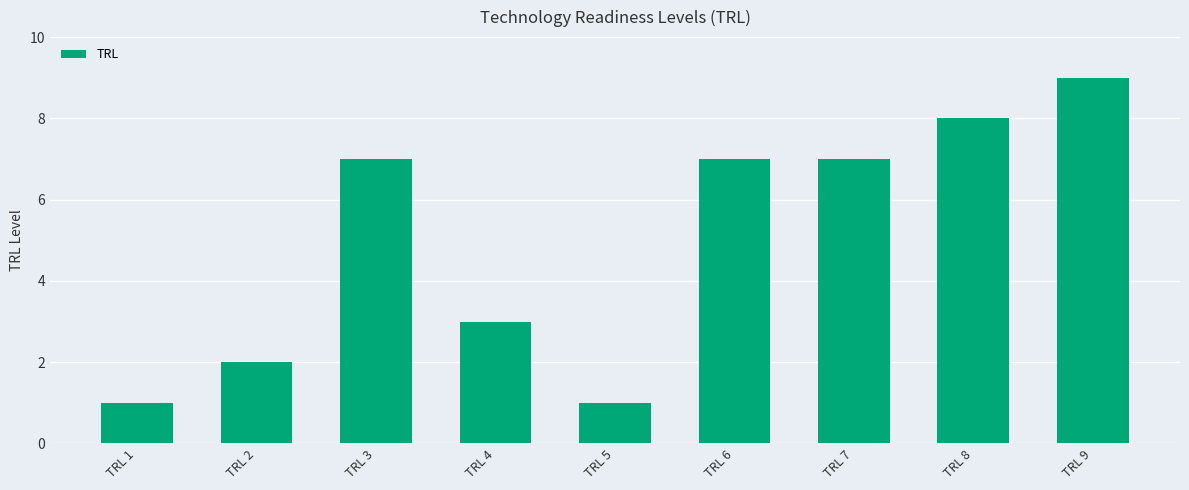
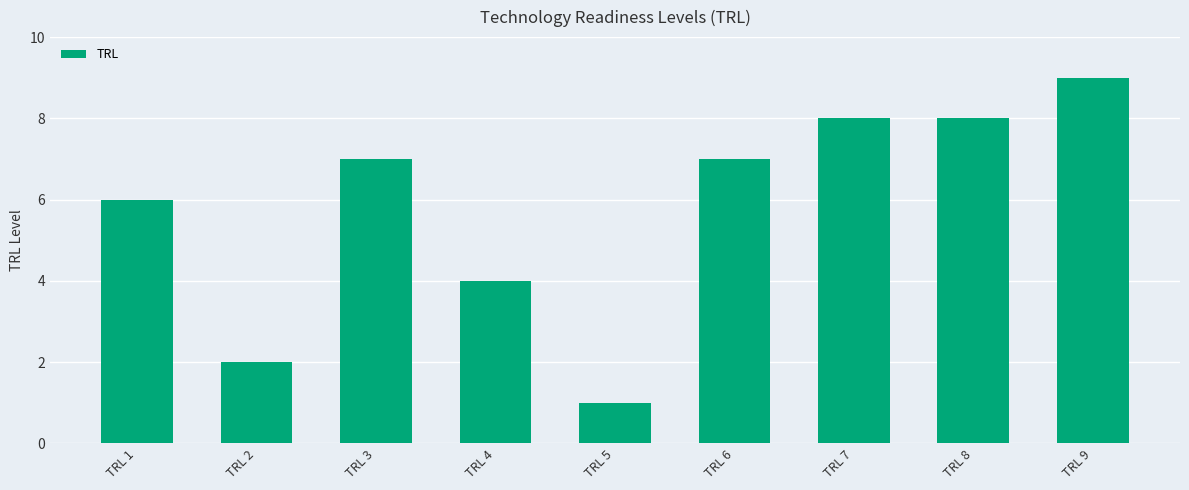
  {
-   "TRL 1": 1,
+   "TRL 1": 6,
    "TRL 2": 2,
    "TRL 3": 7,
-   "TRL 4": 3,
+   "TRL 4": 4,
    "TRL 5": 1,
    "TRL 6": 7,
-   "TRL 7": 7,
+   "TRL 7": 8,
    "TRL 8": 8,
    "TRL 9": 9
  }
